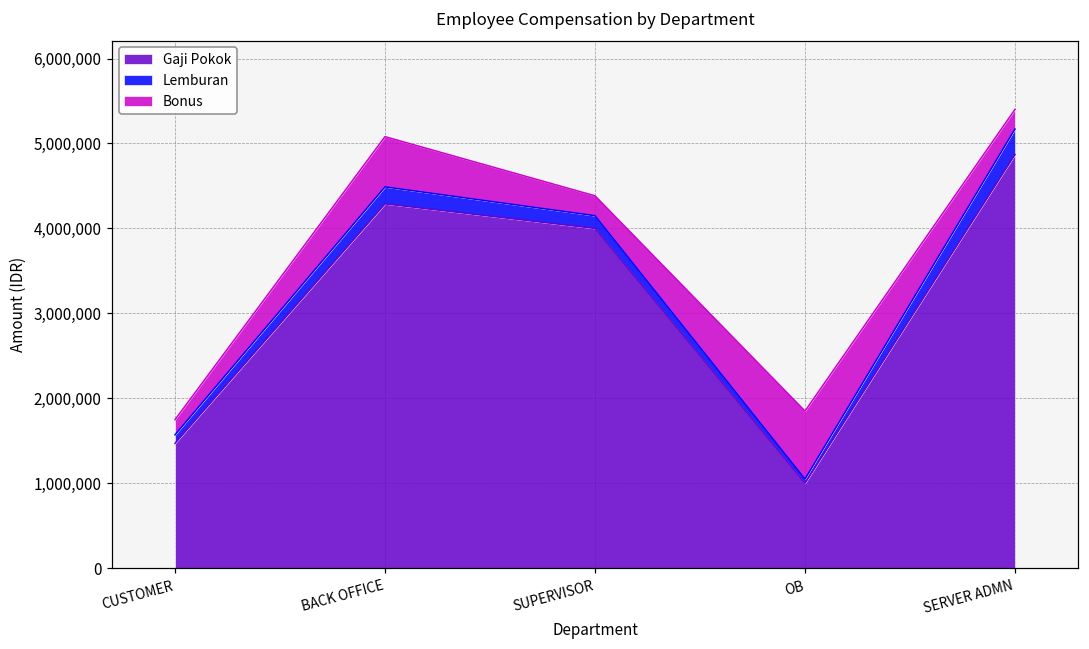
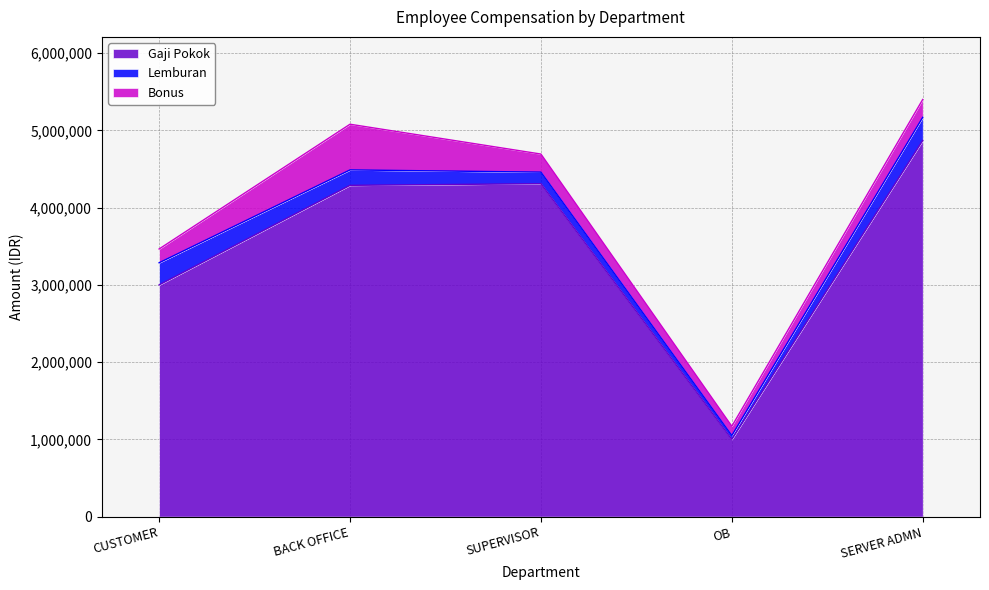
  {
    "Gaji Pokok": {
-     "CUSTOMER": "1,500,000",
+     "CUSTOMER": "3,000,000",
      "BACK OFFICE": "4,300,000",
-     "SUPERVISOR": "4,000,000",
+     "SUPERVISOR": "4,300,000",
      "OB": "1,000,000",
      "SERVER ADMN": "4,900,000"
    },
    "Lemburan": {
-     "CUSTOMER": "100,000",
+     "CUSTOMER": "300,000",
      "BACK OFFICE": "200,000",
      "SUPERVISOR": "200,000",
      "OB": "100,000",
      "SERVER ADMN": "300,000"
    },
    "Bonus": {
      "CUSTOMER": "200,000",
      "BACK OFFICE": "600,000",
      "SUPERVISOR": "200,000",
-     "OB": "800,000",
+     "OB": "100,000",
      "SERVER ADMN": "200,000"
    }
  }
